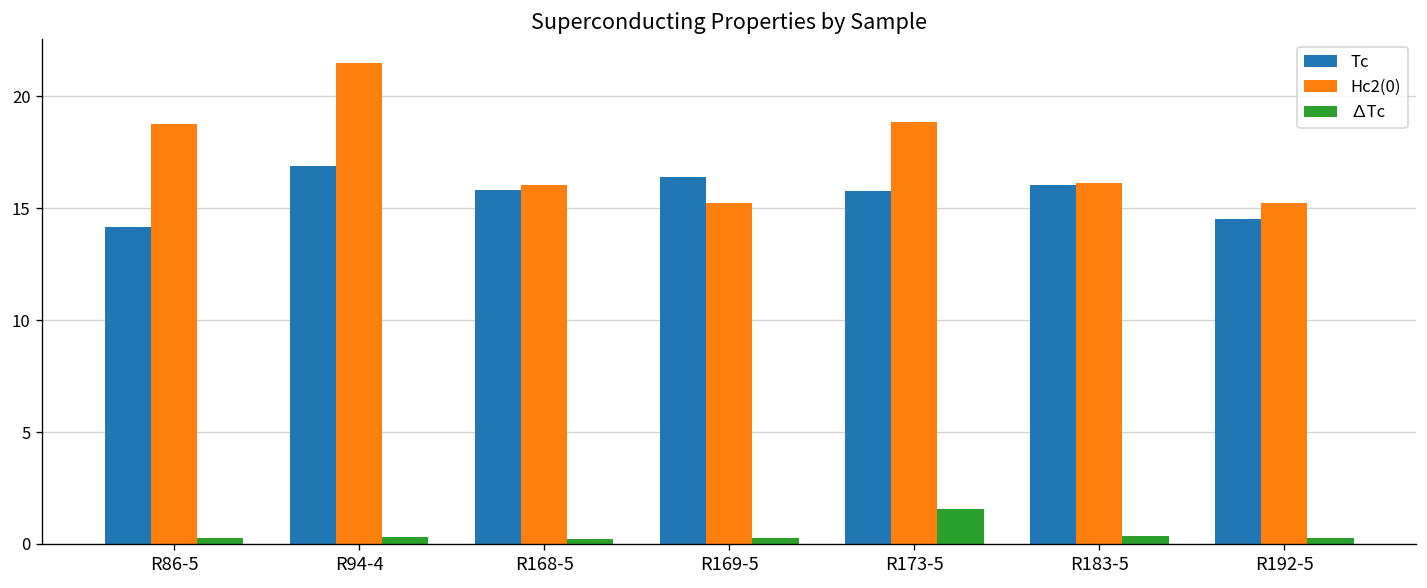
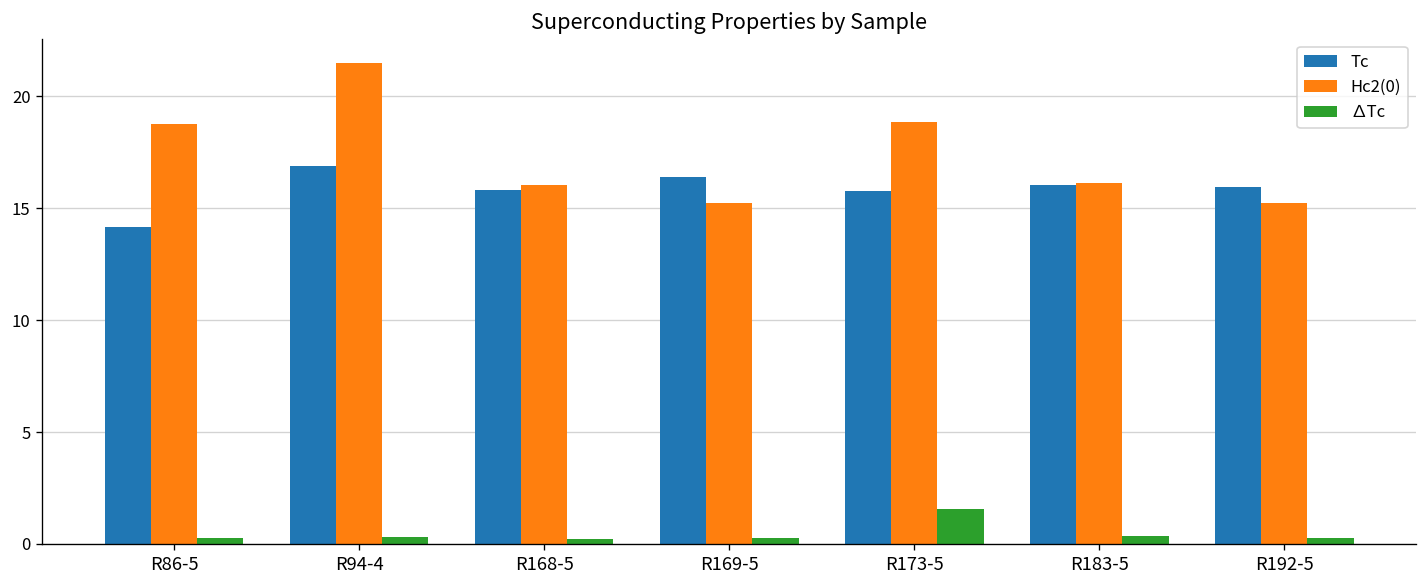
  {
    "Tc": {
      "R86-5": 14.1,
      "R94-4": 16.9,
      "R168-5": 15.8,
      "R169-5": 16.4,
      "R173-5": 15.8,
      "R183-5": 16.0,
-     "R192-5": 14.5
+     "R192-5": 15.9
    },
    "Hc2(0)": {
      "R86-5": 18.8,
      "R94-4": 21.5,
      "R168-5": 16.0,
      "R169-5": 15.2,
      "R173-5": 18.8,
      "R183-5": 16.1,
      "R192-5": 15.3
    },
    "∆Tc": {
      "R86-5": 0.3,
      "R94-4": 0.3,
      "R168-5": 0.2,
      "R169-5": 0.3,
      "R173-5": 1.6,
      "R183-5": 0.4,
      "R192-5": 0.3
    }
  }
